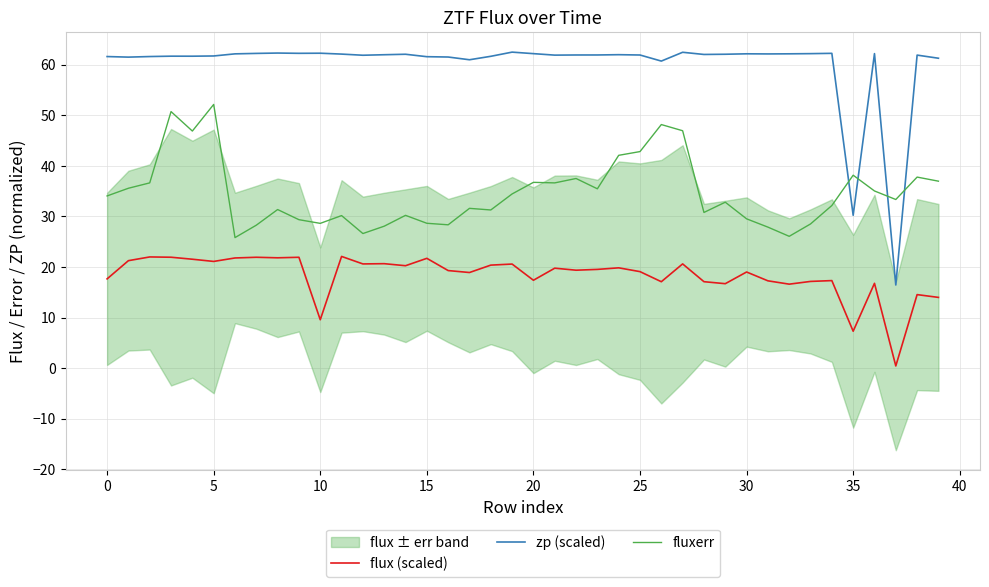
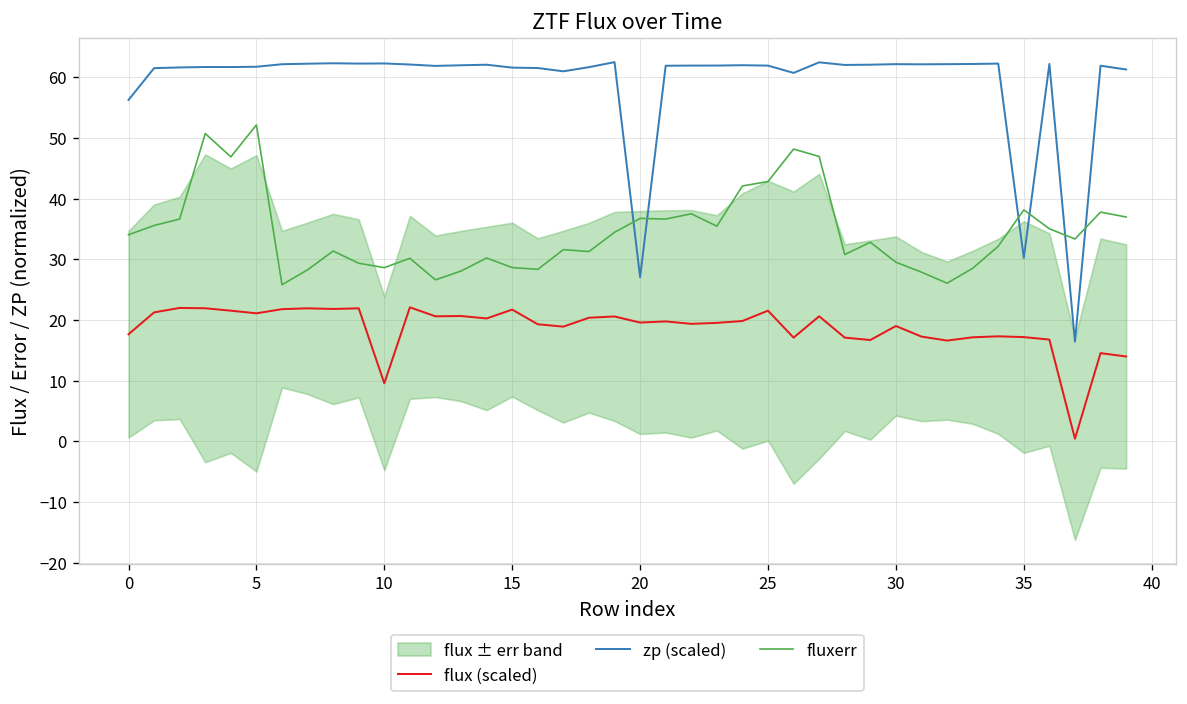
  {
    "flux (scaled)": {
      "0": 18,
      "5": 21,
      "10": 10,
      "15": 22,
-     "20": 17,
-     "25": 19,
+     "20": 20,
+     "25": 22,
      "30": 19,
-     "35": 7
+     "35": 17
    },
    "zp (scaled)": {
-     "0": 62,
+     "0": 56,
      "5": 62,
      "10": 62,
      "15": 62,
-     "20": 62,
+     "20": 27,
      "25": 62,
      "30": 62,
      "35": 30
    }
  }
